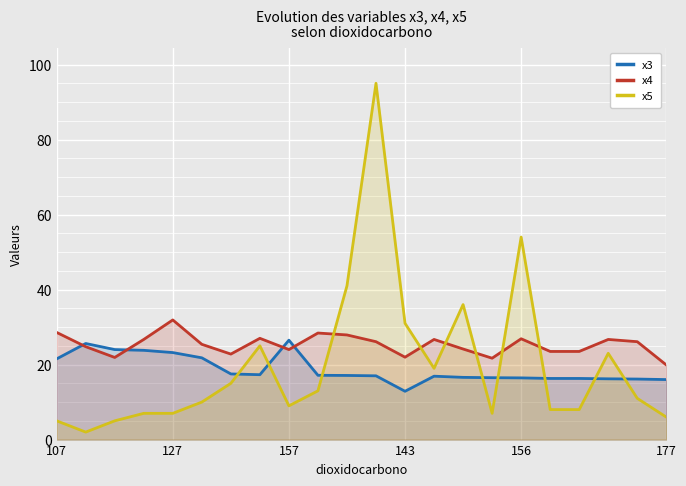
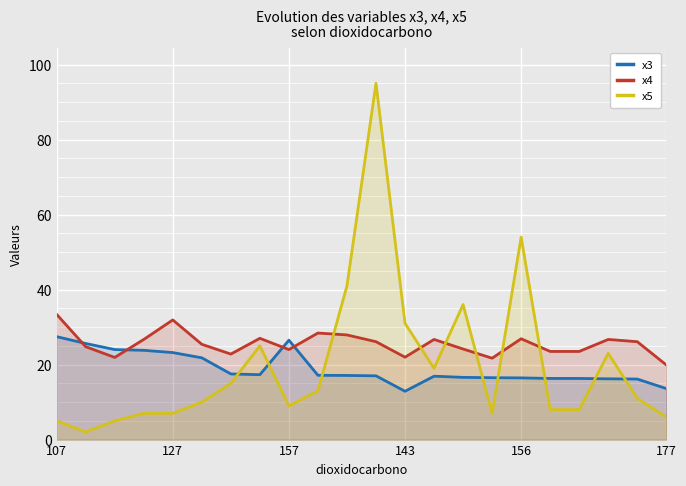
  {
    "x3": {
-     "107": 22,
+     "107": 27,
      "127": 23,
      "157": 27,
      "143": 13,
      "156": 16,
-     "177": 16
+     "177": 14
    },
    "x4": {
-     "107": 29,
+     "107": 33,
      "127": 32,
      "157": 24,
      "143": 22,
      "156": 27,
      "177": 20
    },
    "x5": {
      "107": 5,
      "127": 7,
      "157": 9,
      "143": 31,
      "156": 54,
      "177": 6
    }
  }
